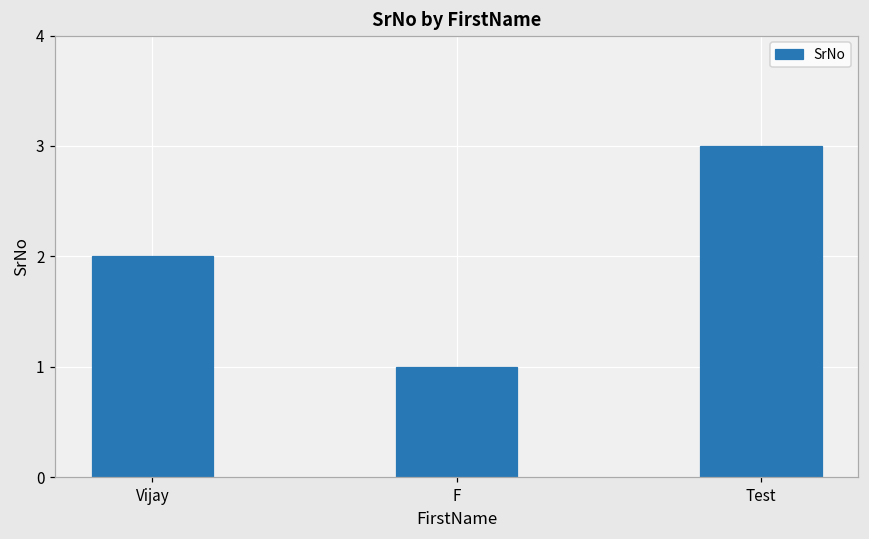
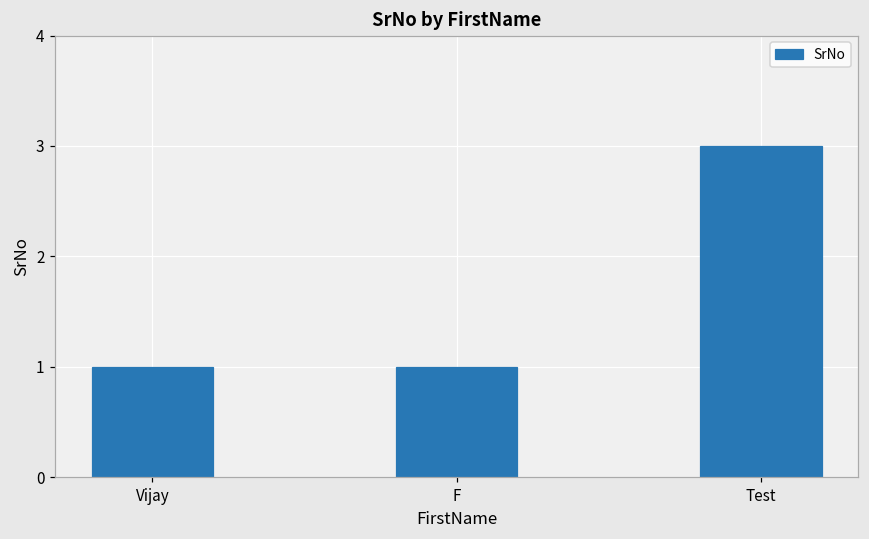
  {
-   "Vijay": 2,
+   "Vijay": 1,
    "F": 1,
    "Test": 3
  }
